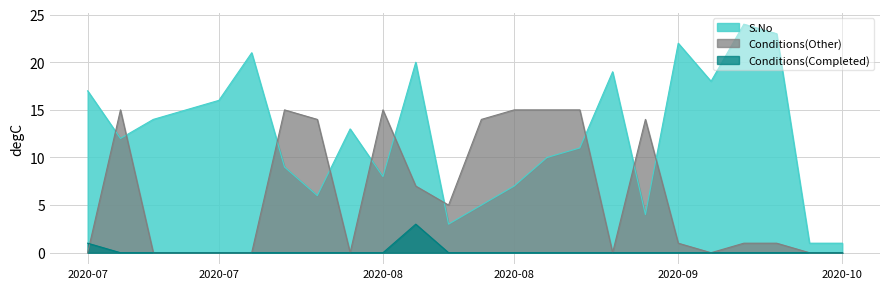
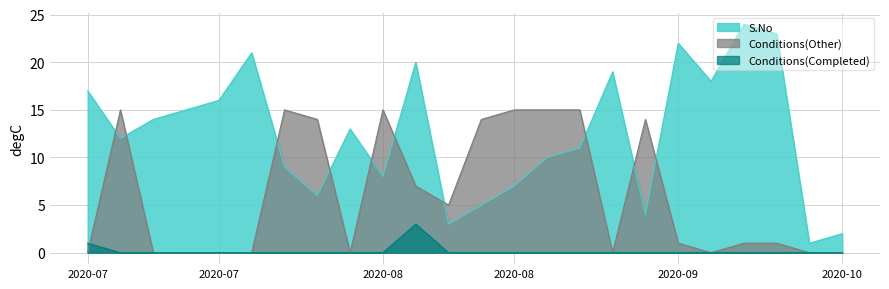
  {
    "S.No": {
      "2020-09": 22,
-     "2020-10": 1
+     "2020-10": 2
    },
    "Conditions(Other)": {
      "2020-09": 1
    },
    "Conditions(Completed)": {
      "2020-09": 0
    }
  }
